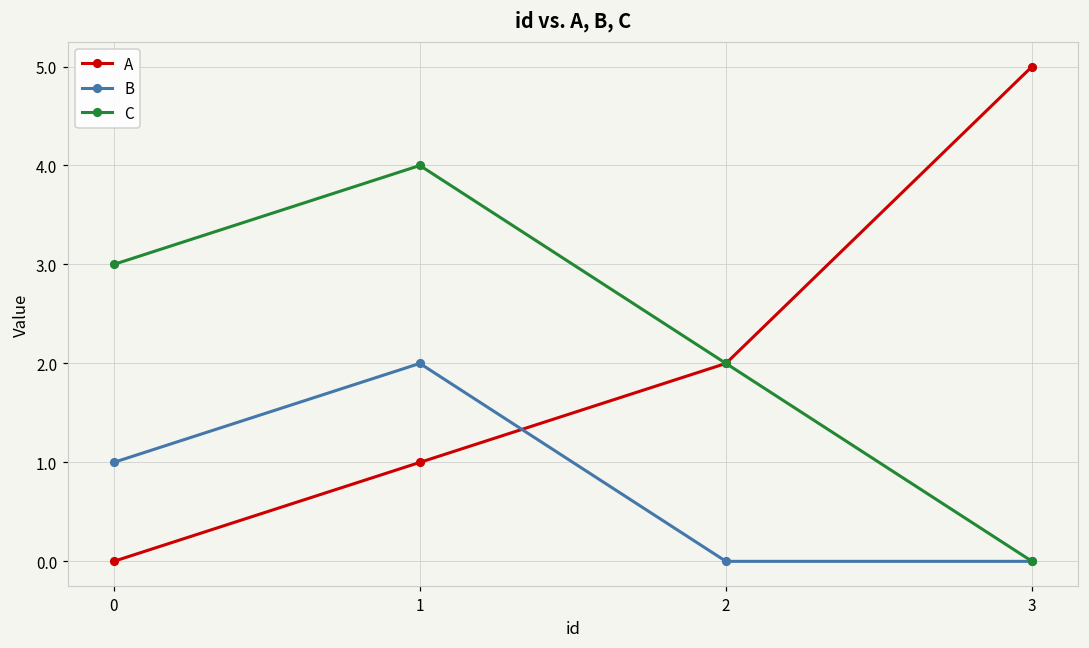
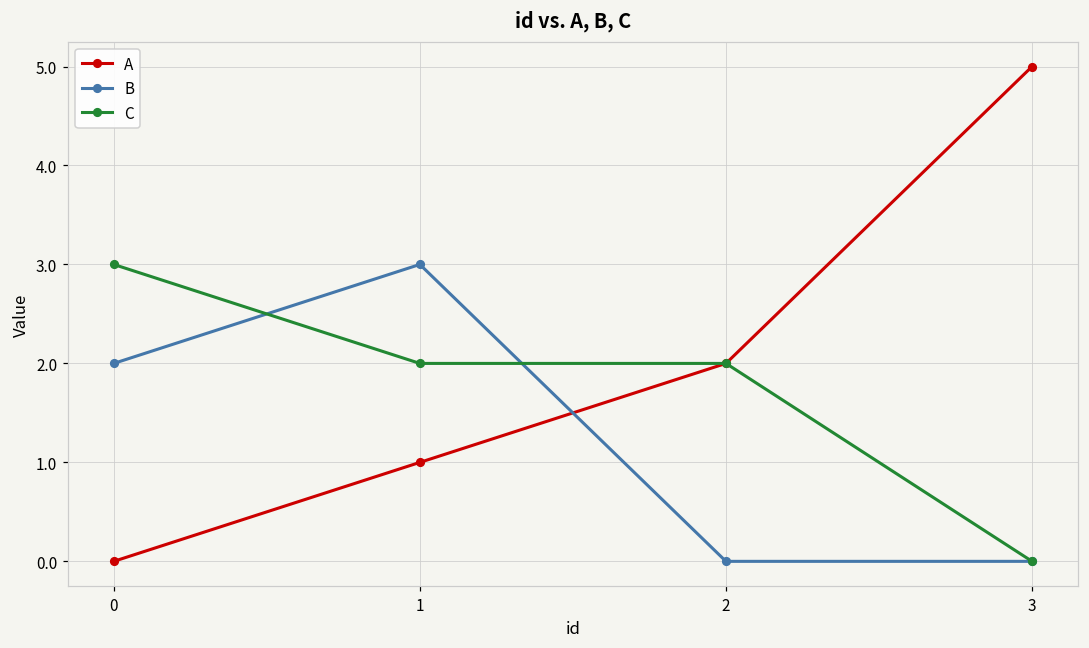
  {
    "A": {
      "0": 0,
      "1": 1,
      "3": 5
    },
    "B": {
-     "0": 1,
-     "1": 2,
+     "0": 2,
+     "1": 3,
      "2": 0
    },
    "C": {
      "0": 3,
-     "1": 4
+     "1": 2
    }
  }
